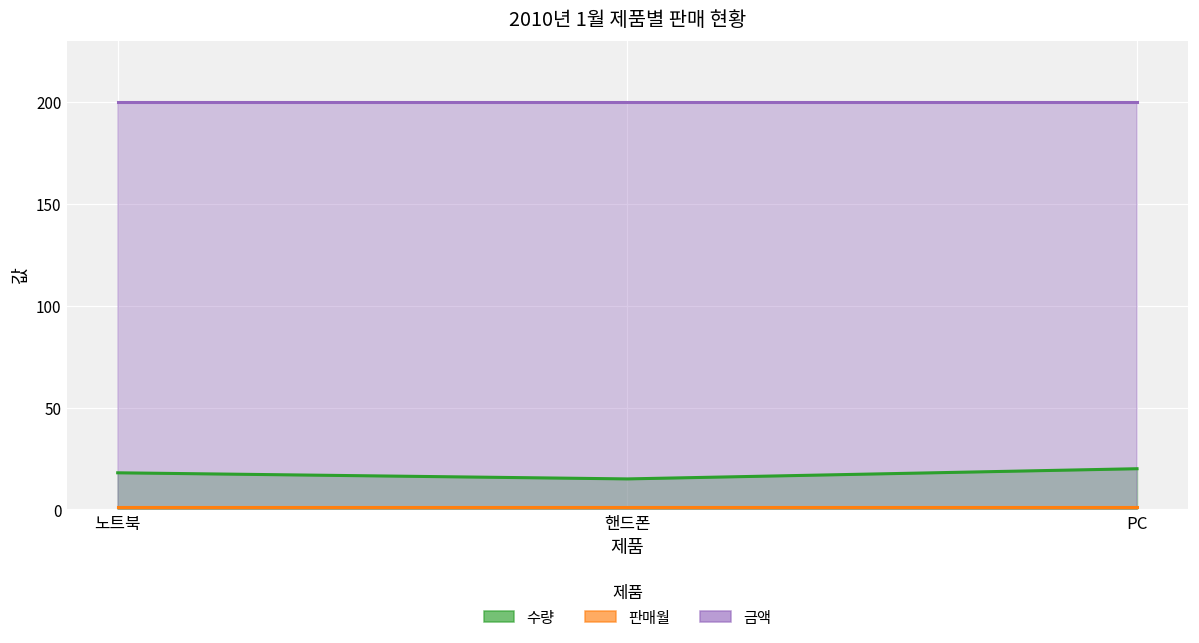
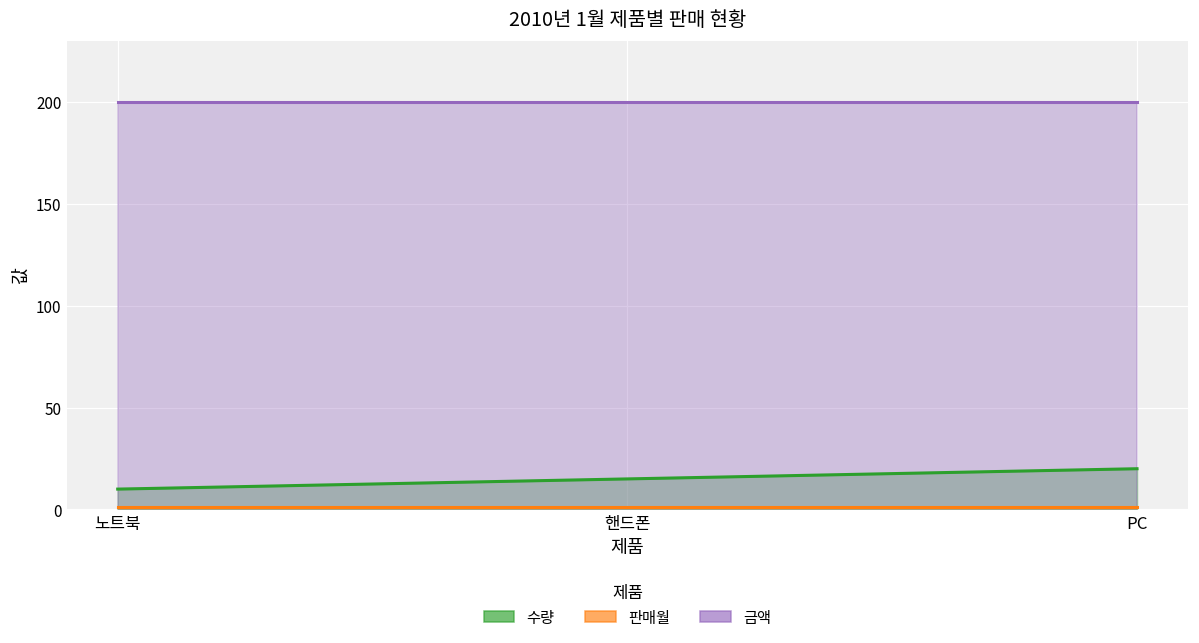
  {
    "수량": {
-     "노트북": 18,
+     "노트북": 10,
      "핸드폰": 15,
      "PC": 20
    },
    "판매월": {
      "노트북": 1,
      "핸드폰": 1,
      "PC": 1
    },
    "금액": {
      "노트북": 200,
      "핸드폰": 200,
      "PC": 200
    }
  }
